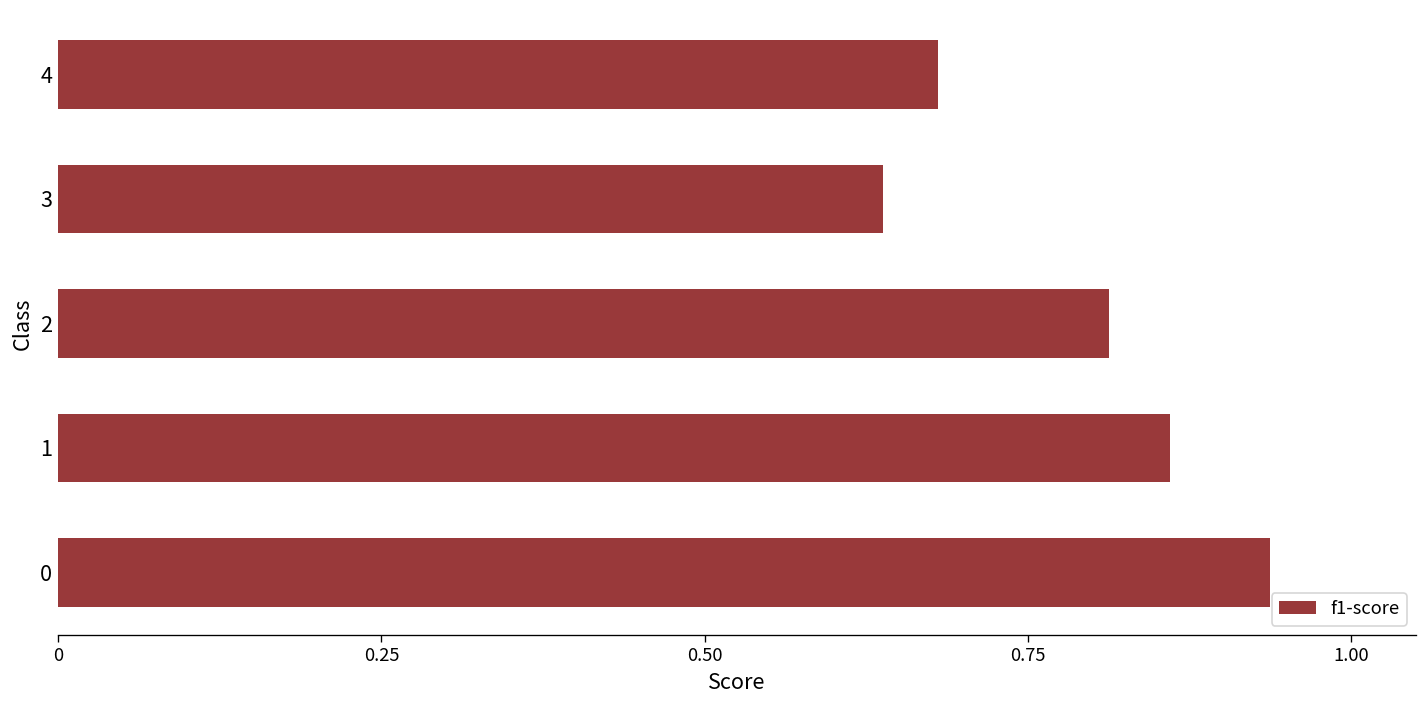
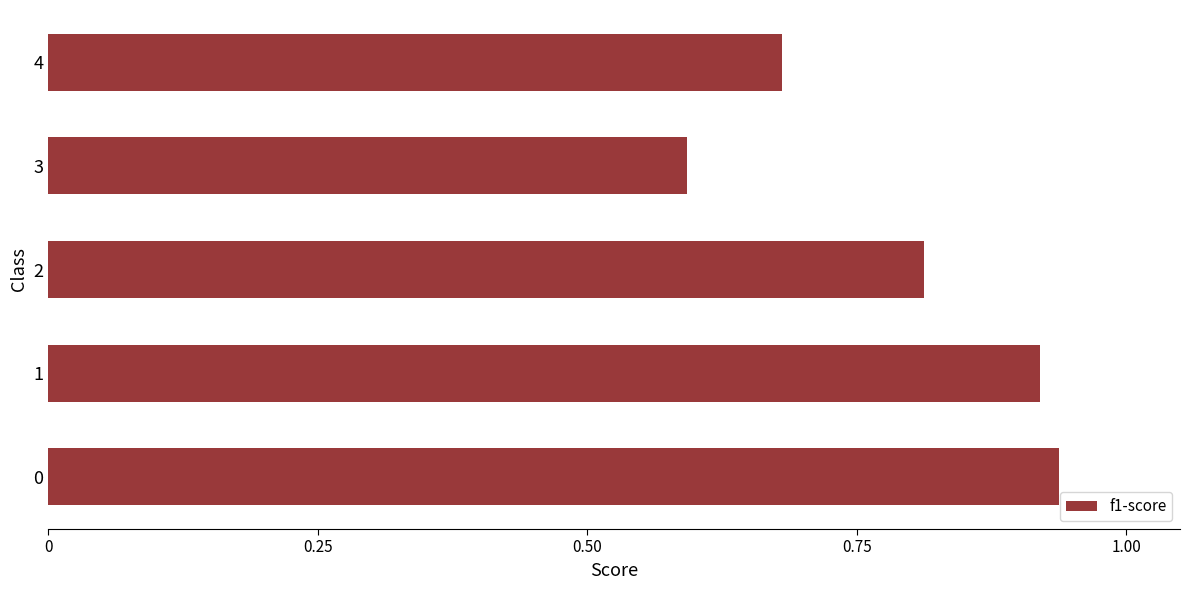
  {
    "4": 0.680,
-   "3": 0.638,
+   "3": 0.592,
    "2": 0.813,
-   "1": 0.860,
+   "1": 0.920,
    "0": 0.937
  }
